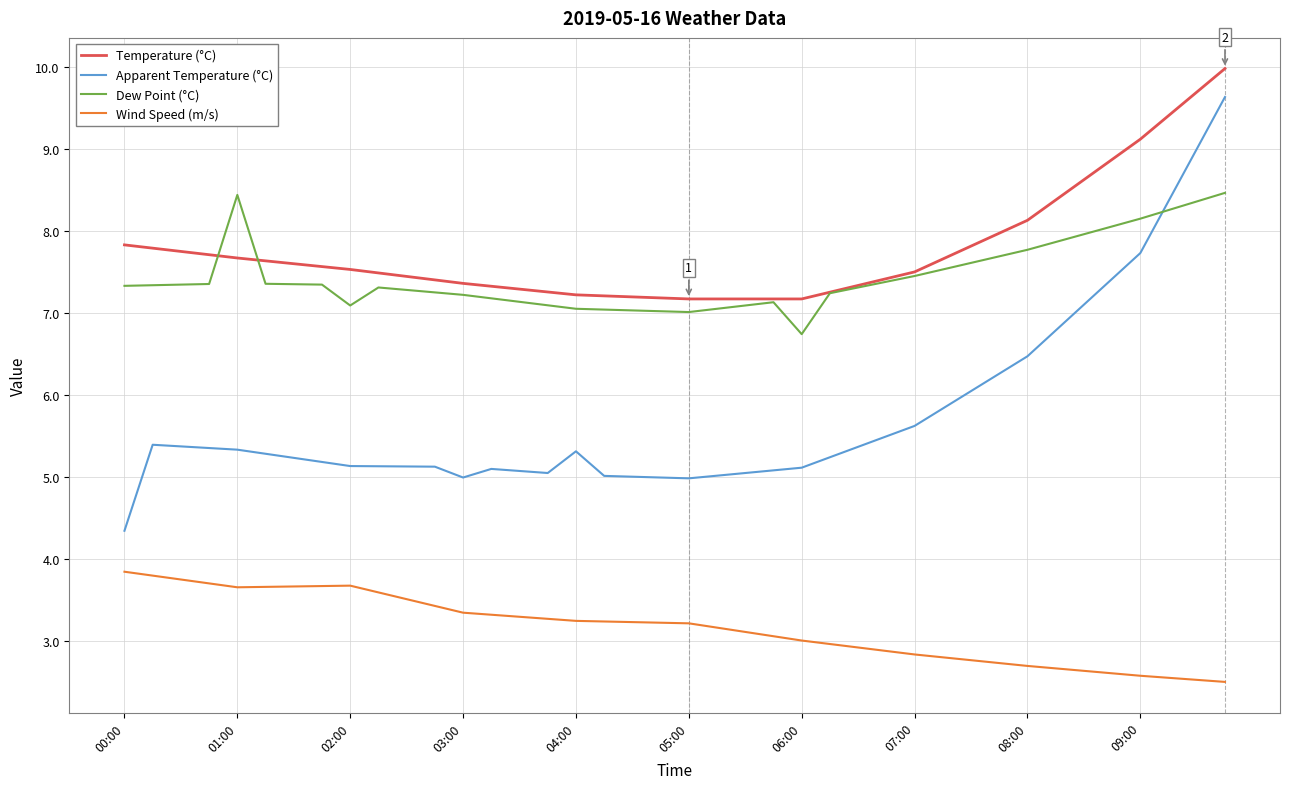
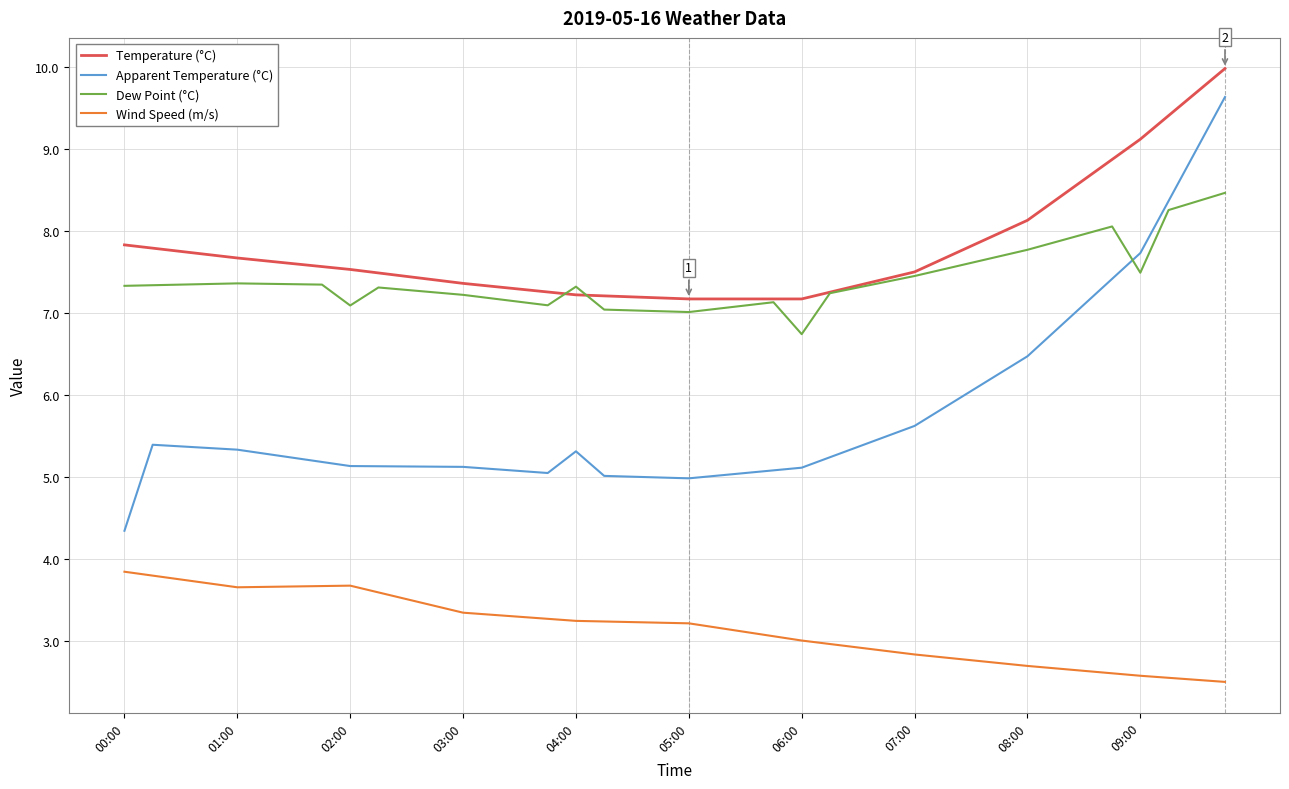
  {
    "Apparent Temperature (°C)": {
      "00:00": 4.3,
      "01:00": 5.3,
      "02:00": 5.1,
-     "03:00": 5.0,
+     "03:00": 5.1,
      "04:00": 5.3,
      "05:00": 5.0,
      "06:00": 5.1,
      "07:00": 5.6,
      "08:00": 6.5,
      "09:00": 7.7
    },
    "Dew Point (°C)": {
      "00:00": 7.3,
-     "01:00": 8.4,
+     "01:00": 7.4,
      "02:00": 7.1,
      "03:00": 7.2,
-     "04:00": 7.1,
+     "04:00": 7.3,
      "05:00": 7.0,
      "06:00": 6.7,
      "07:00": 7.5,
      "08:00": 7.8,
-     "09:00": 8.2
+     "09:00": 7.5
    }
  }
